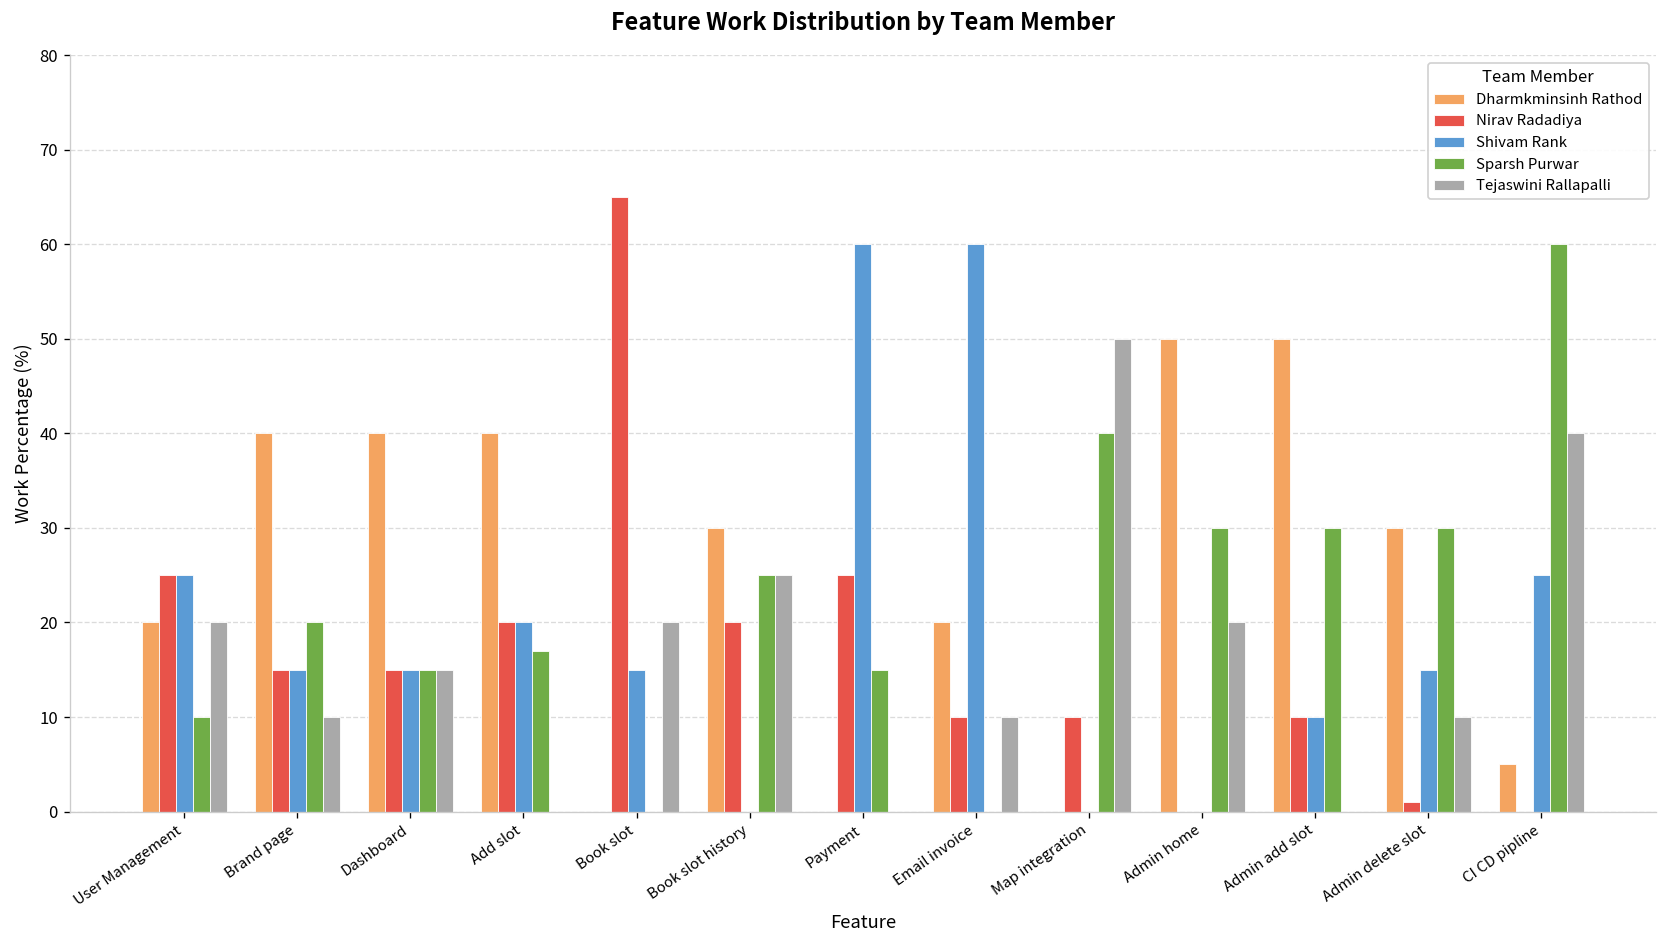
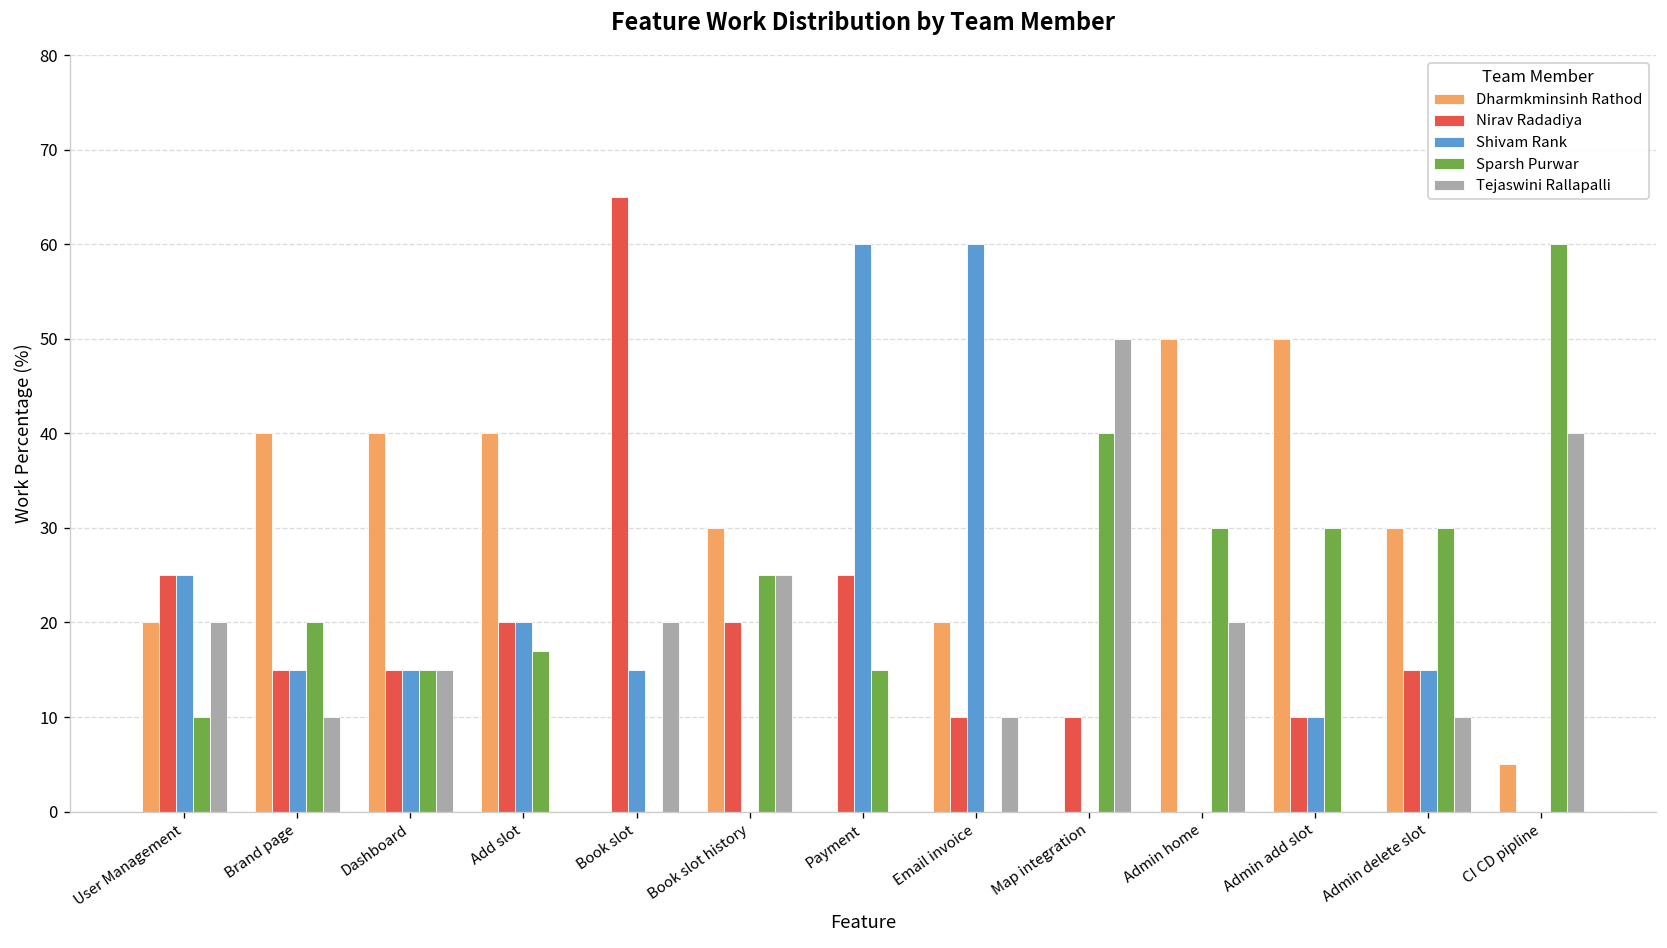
  {
    "Dharmkminsinh Rathod": {
      "User Management": 20,
      "Brand page": 40,
      "Dashboard": 40,
      "Add slot": 40,
      "Book slot": 0,
      "Book slot history": 30,
      "Payment": 0,
      "Email invoice": 20,
      "Map integration": 0,
      "Admin home": 50,
      "Admin add slot": 50,
      "Admin delete slot": 30,
      "CI CD pipline": 5
    },
    "Nirav Radadiya": {
      "User Management": 25,
      "Brand page": 15,
      "Dashboard": 15,
      "Add slot": 20,
      "Book slot": 65,
      "Book slot history": 20,
      "Payment": 25,
      "Email invoice": 10,
      "Map integration": 10,
      "Admin home": 0,
      "Admin add slot": 10,
-     "Admin delete slot": 1,
+     "Admin delete slot": 15,
      "CI CD pipline": 0
    },
    "Shivam Rank": {
      "User Management": 25,
      "Brand page": 15,
      "Dashboard": 15,
      "Add slot": 20,
      "Book slot": 15,
      "Book slot history": 0,
      "Payment": 60,
      "Email invoice": 60,
      "Map integration": 0,
      "Admin home": 0,
      "Admin add slot": 10,
      "Admin delete slot": 15,
-     "CI CD pipline": 25
+     "CI CD pipline": 0
    },
    "Sparsh Purwar": {
      "User Management": 10,
      "Brand page": 20,
      "Dashboard": 15,
      "Add slot": 17,
      "Book slot": 0,
      "Book slot history": 25,
      "Payment": 15,
      "Email invoice": 0,
      "Map integration": 40,
      "Admin home": 30,
      "Admin add slot": 30,
      "Admin delete slot": 30,
      "CI CD pipline": 60
    },
    "Tejaswini Rallapalli": {
      "User Management": 20,
      "Brand page": 10,
      "Dashboard": 15,
      "Add slot": 0,
      "Book slot": 20,
      "Book slot history": 25,
      "Payment": 0,
      "Email invoice": 10,
      "Map integration": 50,
      "Admin home": 20,
      "Admin add slot": 0,
      "Admin delete slot": 10,
      "CI CD pipline": 40
    }
  }
